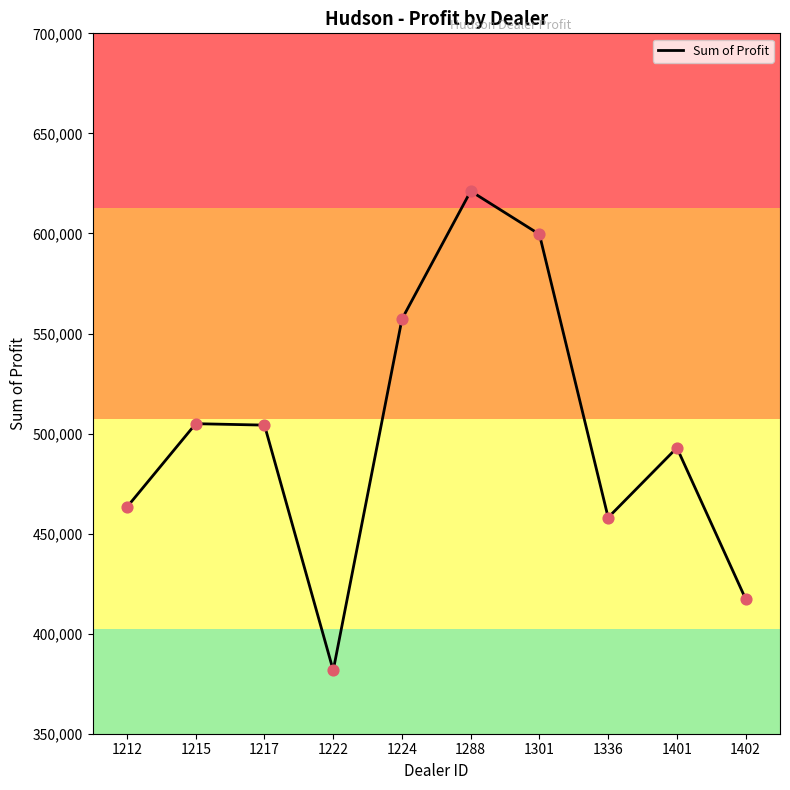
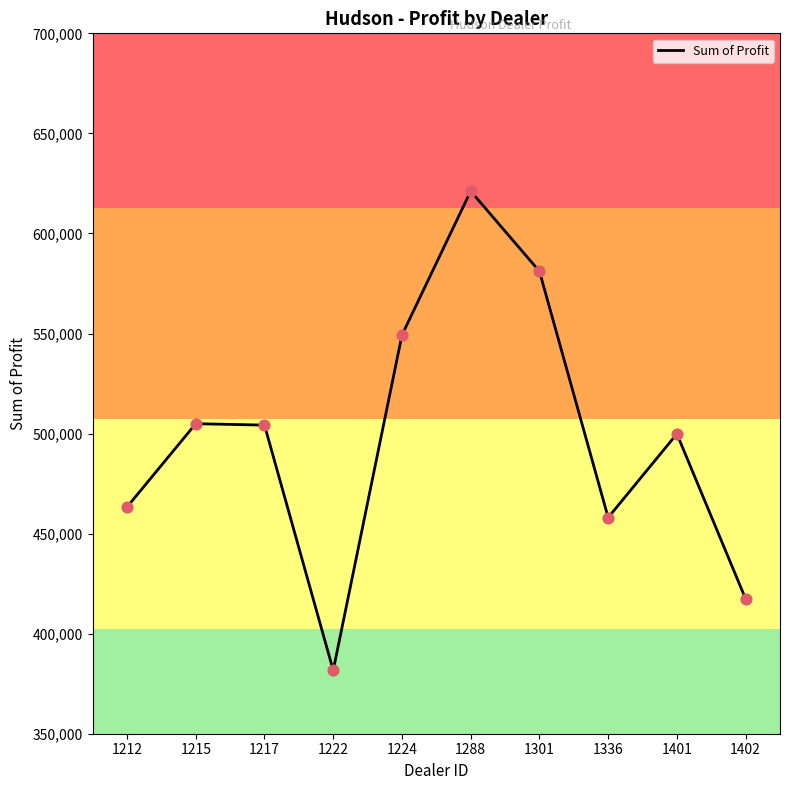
  {
    "1212": "463,000",
    "1215": "505,000",
    "1217": "504,000",
    "1222": "382,000",
-   "1224": "557,000",
+   "1224": "549,000",
    "1288": "621,000",
-   "1301": "600,000",
+   "1301": "581,000",
    "1336": "458,000",
-   "1401": "493,000",
+   "1401": "500,000",
    "1402": "417,000"
  }
